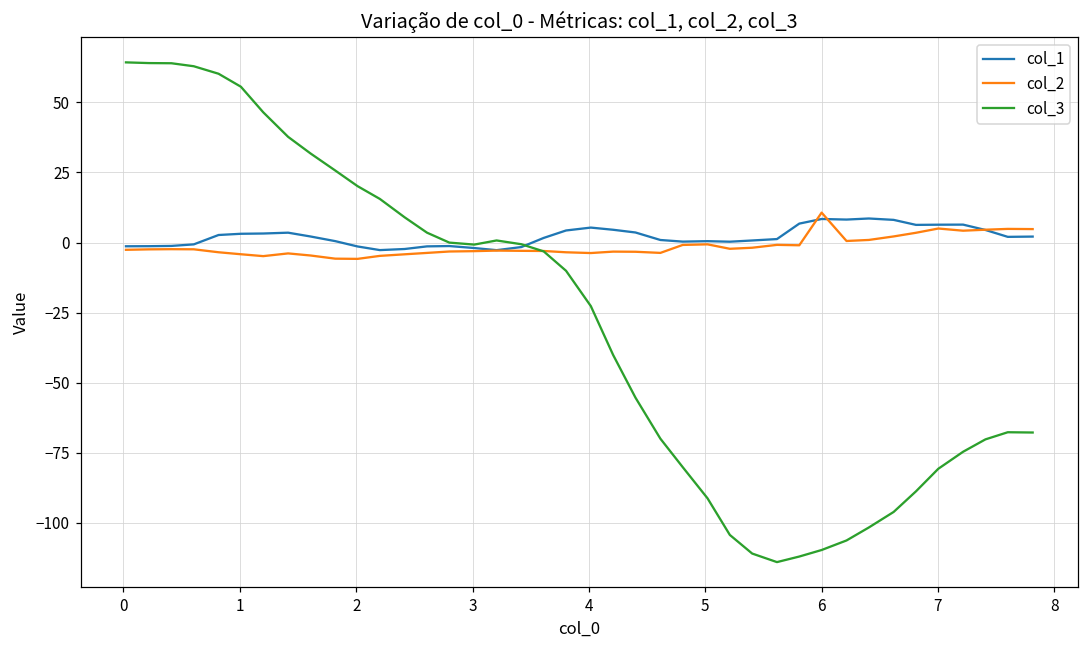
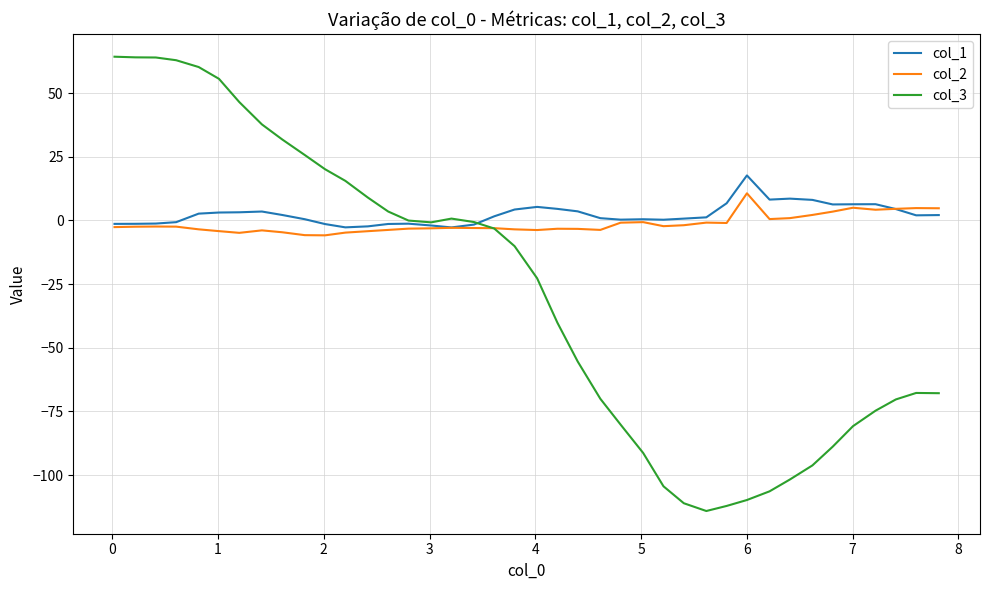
  {
    "col_1": {
-     "6": 8
+     "6": 18
    },
    "col_2": {
      "6": 11
    },
    "col_3": {
      "6": -110
    }
  }
